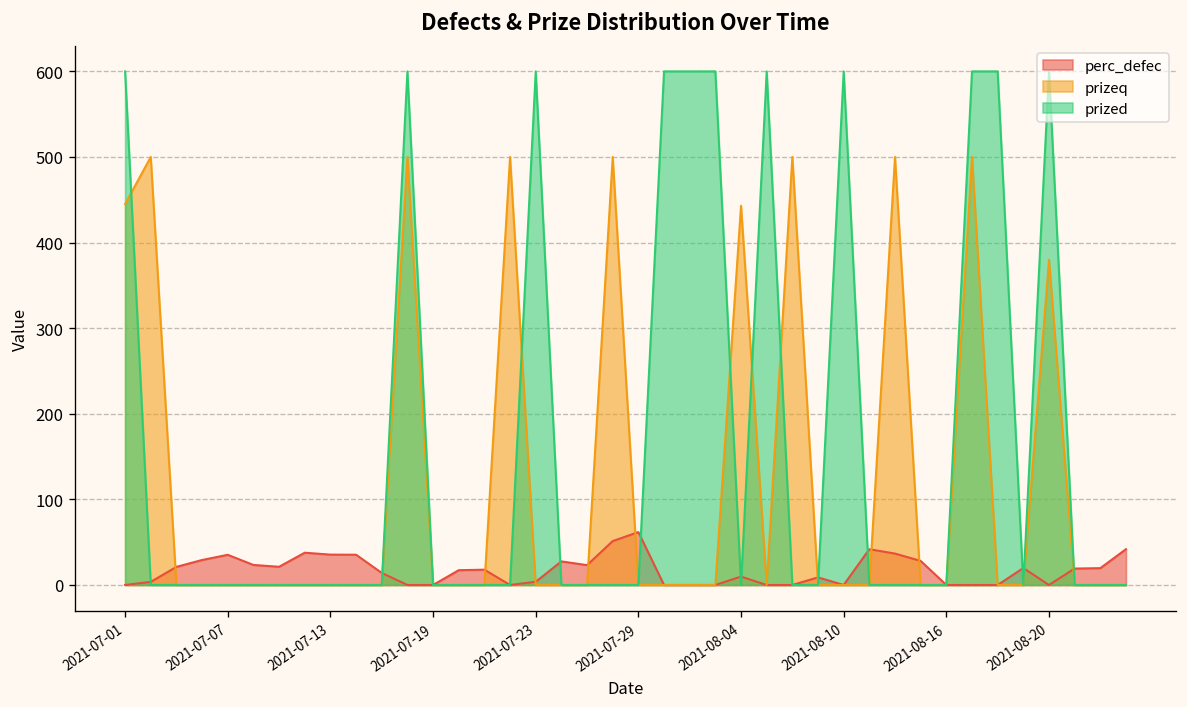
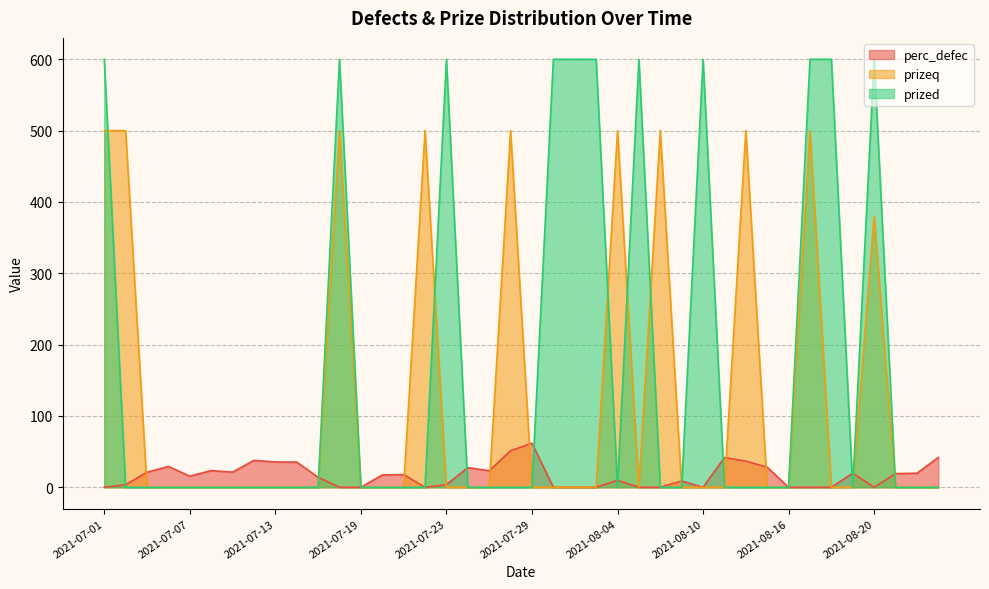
  {
    "perc_defec": {
      "2021-07-01": 0,
-     "2021-07-07": 40,
+     "2021-07-07": 20,
      "2021-07-13": 40,
      "2021-07-23": 0,
      "2021-07-29": 60,
      "2021-08-04": 10,
      "2021-08-20": 0
    },
    "prizeq": {
-     "2021-07-01": 450,
+     "2021-07-01": 500,
      "2021-07-23": 0,
-     "2021-08-04": 440,
+     "2021-08-04": 500,
      "2021-08-20": 380
    },
    "prized": {
      "2021-07-01": 600,
      "2021-07-23": 600,
      "2021-08-04": 0,
      "2021-08-10": 600
    }
  }
